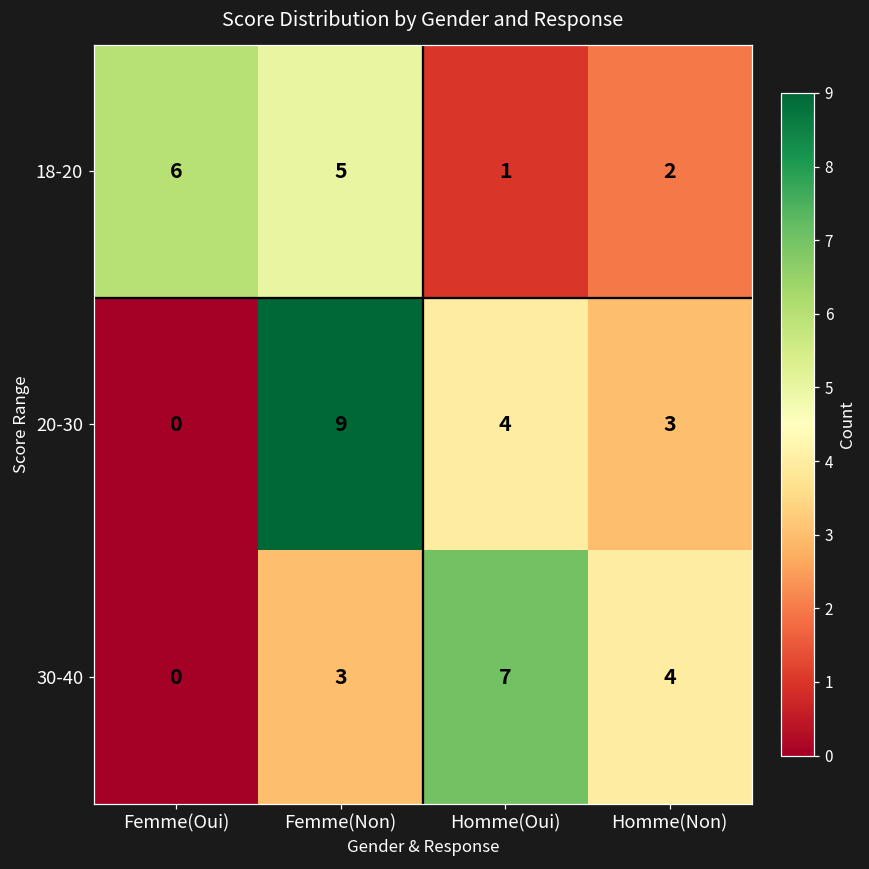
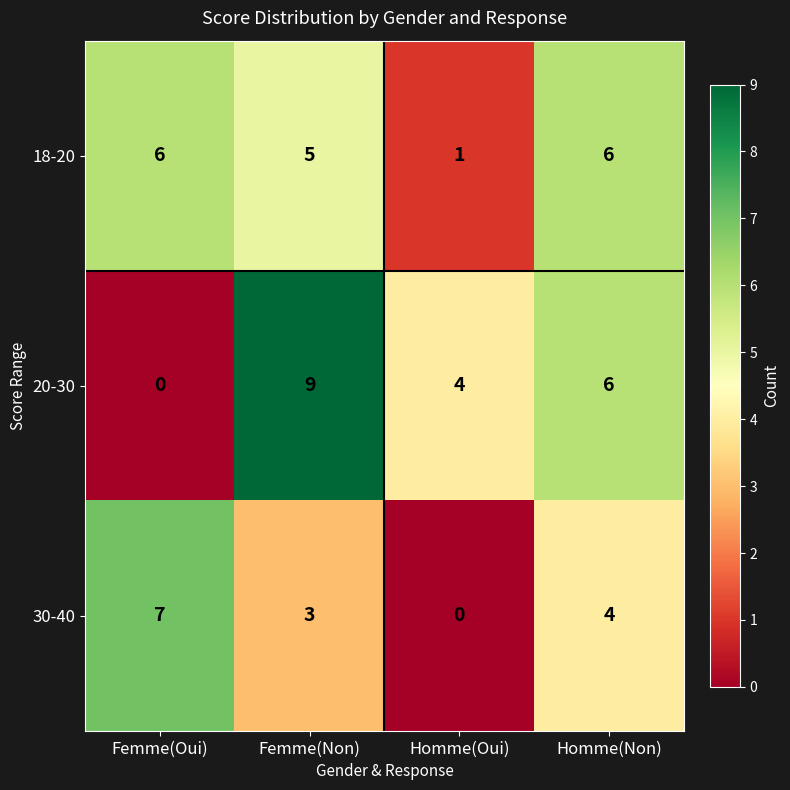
  {
    "18-20": {
      "Femme(Oui)": 6,
      "Femme(Non)": 5,
      "Homme(Oui)": 1,
-     "Homme(Non)": 2
+     "Homme(Non)": 6
    },
    "20-30": {
      "Femme(Oui)": 0,
      "Femme(Non)": 9,
      "Homme(Oui)": 4,
-     "Homme(Non)": 3
+     "Homme(Non)": 6
    },
    "30-40": {
-     "Femme(Oui)": 0,
+     "Femme(Oui)": 7,
      "Femme(Non)": 3,
-     "Homme(Oui)": 7,
+     "Homme(Oui)": 0,
      "Homme(Non)": 4
    }
  }
